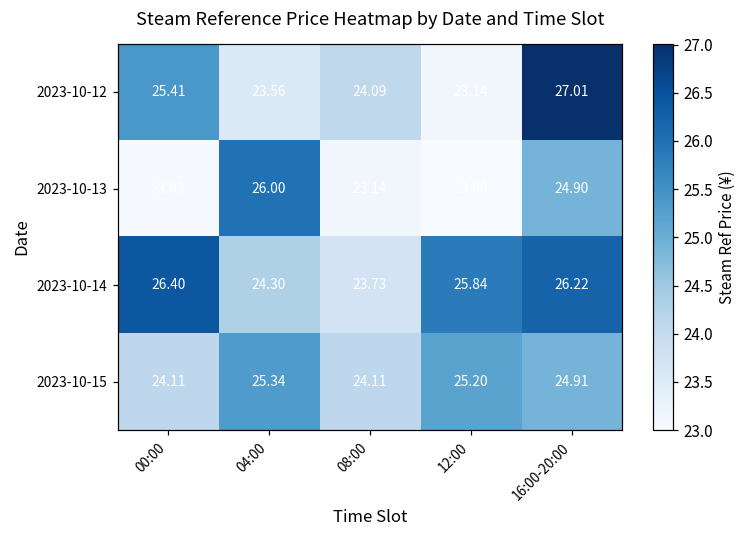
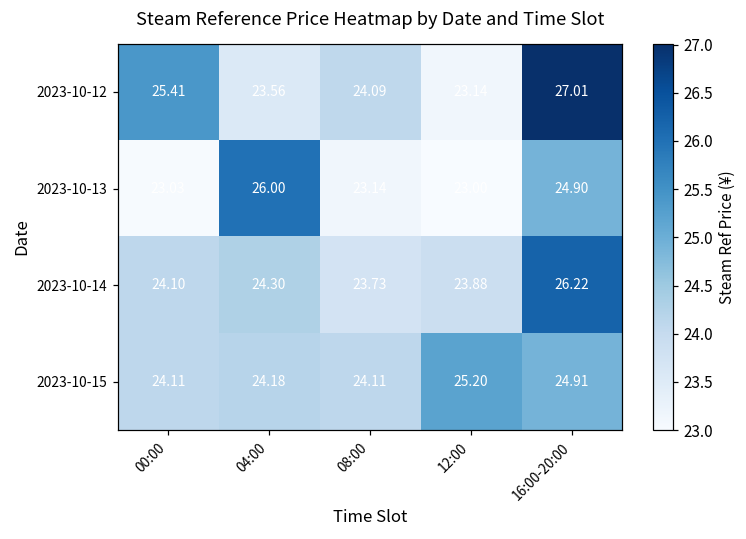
  {
    "2023-10-12": {
      "00:00": 25.41,
      "08:00": 24.09,
      "16:00-20:00": 27.01
    },
    "2023-10-13": {
      "04:00": 26.00,
      "16:00-20:00": 24.90
    },
    "2023-10-14": {
-     "00:00": 26.40,
+     "00:00": 24.10,
      "04:00": 24.30,
-     "12:00": 25.84,
+     "12:00": 23.88,
      "16:00-20:00": 26.22
    },
    "2023-10-15": {
      "00:00": 24.11,
-     "04:00": 25.34,
+     "04:00": 24.18,
      "08:00": 24.11,
      "12:00": 25.20,
      "16:00-20:00": 24.91
    }
  }
